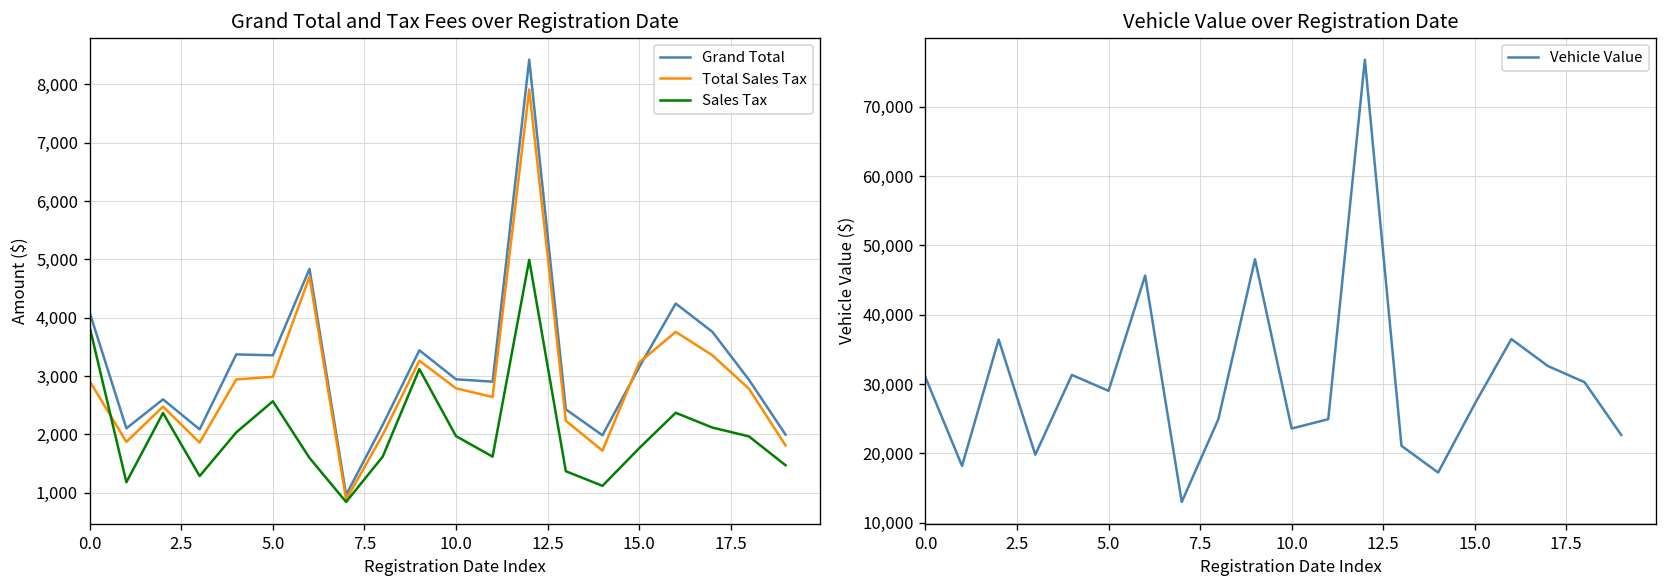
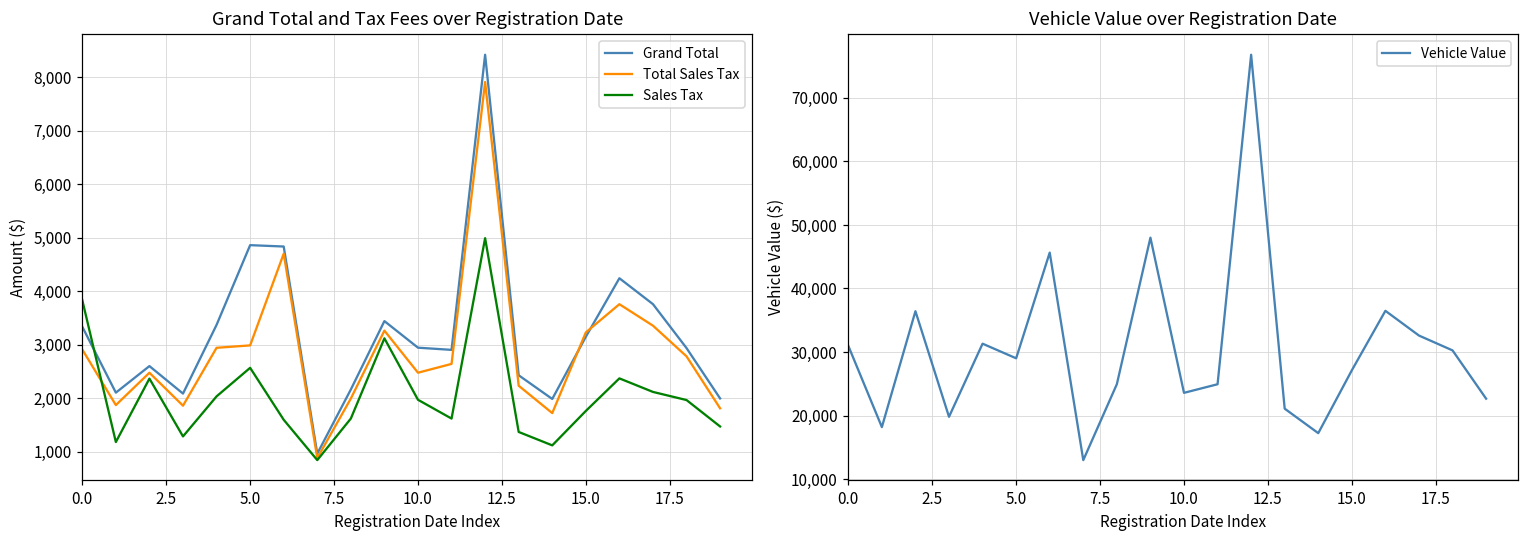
  {
    "Grand Total and Tax Fees over Registration Date": {
      "Grand Total": {
-       "0.0": "4,100",
-       "5.0": "3,400",
+       "0.0": "3,300",
+       "5.0": "4,900",
        "10.0": "2,900",
        "15.0": "3,100"
      },
      "Total Sales Tax": {
        "0.0": "2,900",
        "5.0": "3,000",
-       "10.0": "2,800",
+       "10.0": "2,500",
        "15.0": "3,200"
      },
      "Sales Tax": {
        "0.0": "3,800",
        "5.0": "2,600",
        "10.0": "2,000",
        "15.0": "1,800"
      }
    },
    "Vehicle Value over Registration Date": {
      "0.0": "31,000",
      "5.0": "29,000",
      "10.0": "24,000",
      "15.0": "27,000"
    }
  }
